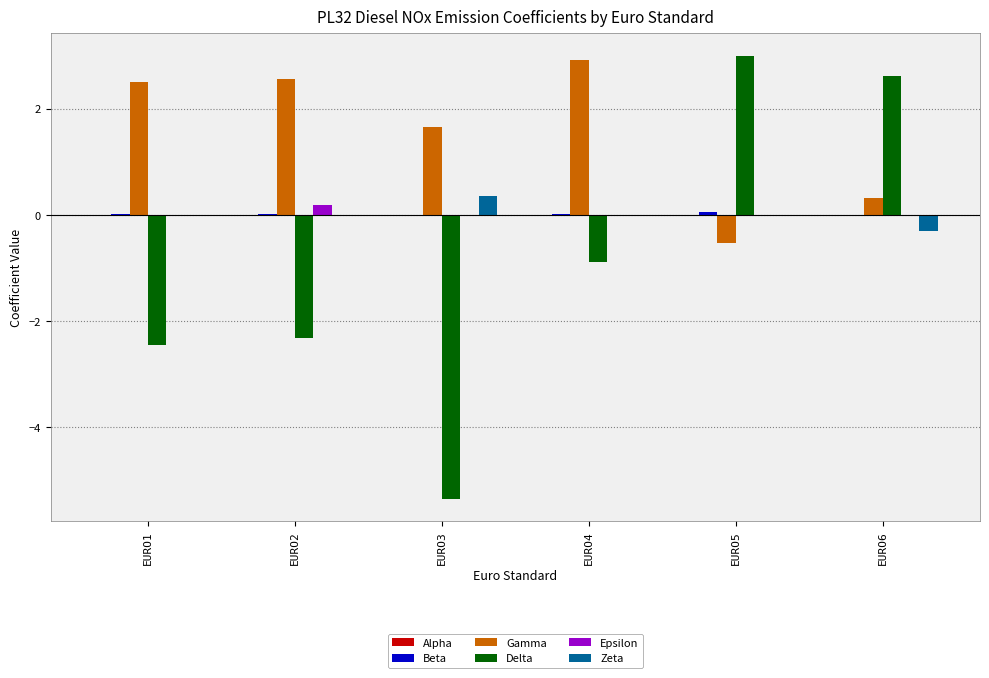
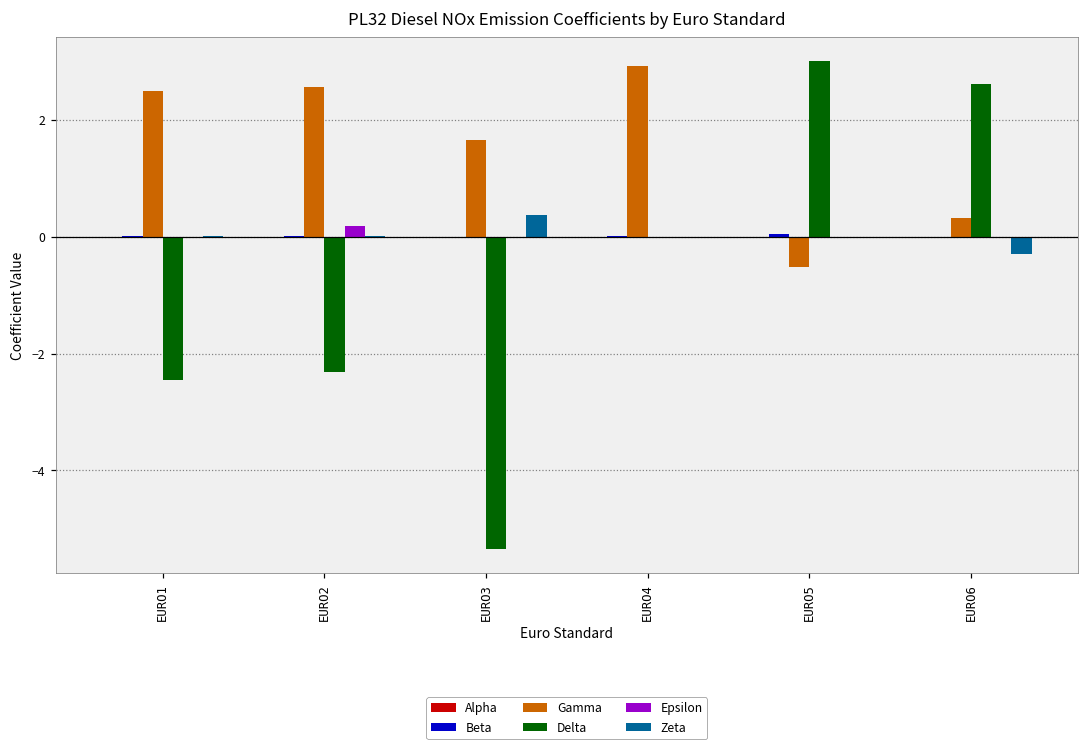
  {
    "Beta": {
      "EURO5": 0.0
    },
    "Gamma": {
      "EURO1": 2.5,
      "EURO2": 2.6,
      "EURO3": 1.7,
      "EURO4": 2.9,
      "EURO5": -0.5,
      "EURO6": 0.3
    },
    "Delta": {
      "EURO1": -2.5,
      "EURO2": -2.3,
      "EURO3": -5.3,
-     "EURO4": -0.9,
+     "EURO4": 0.0,
      "EURO5": 3.0,
      "EURO6": 2.6
    },
    "Epsilon": {
      "EURO2": 0.2
    },
    "Zeta": {
      "EURO3": 0.4,
      "EURO6": -0.3
    }
  }
